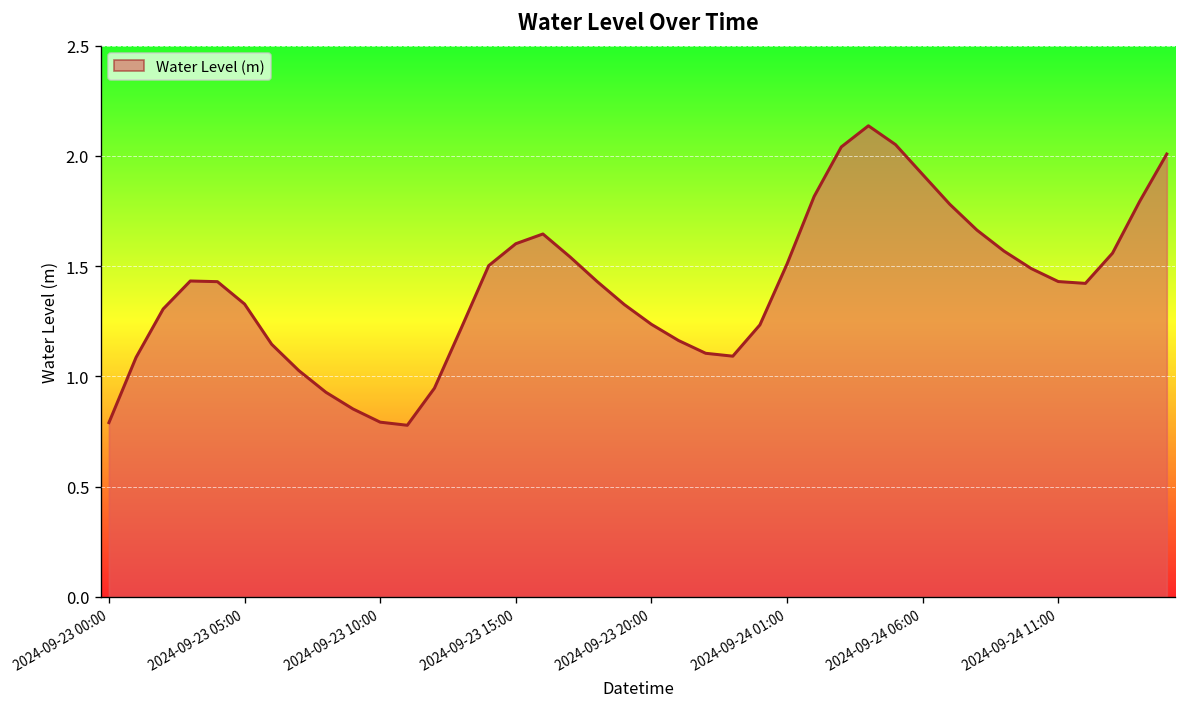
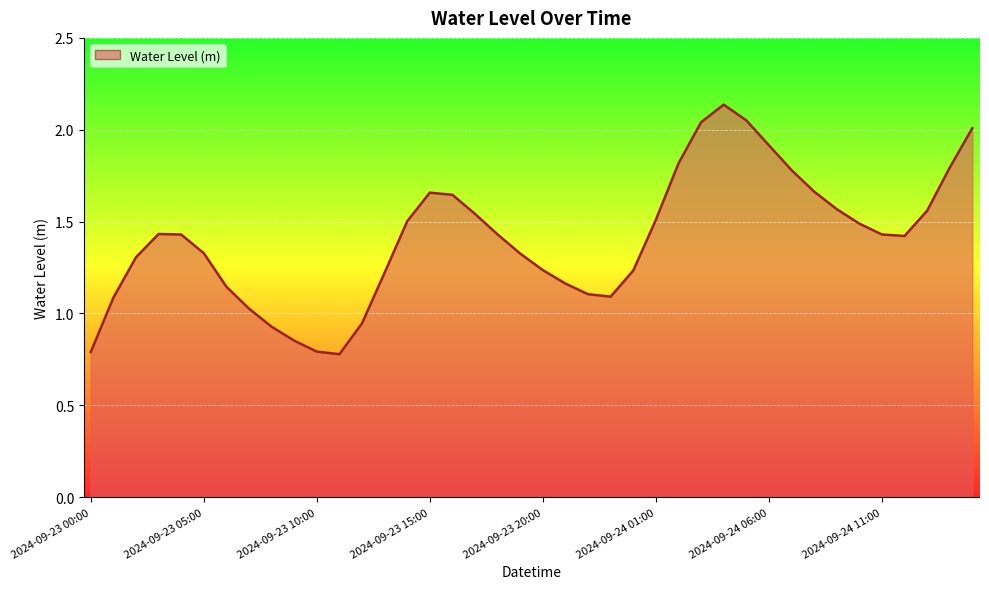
  {
    "2024-09-23 00:00": 0.79,
    "2024-09-23 05:00": 1.33,
    "2024-09-23 10:00": 0.79,
-   "2024-09-23 15:00": 1.60,
+   "2024-09-23 15:00": 1.66,
    "2024-09-23 20:00": 1.24,
    "2024-09-24 01:00": 1.51,
    "2024-09-24 06:00": 1.92,
    "2024-09-24 11:00": 1.43
  }
